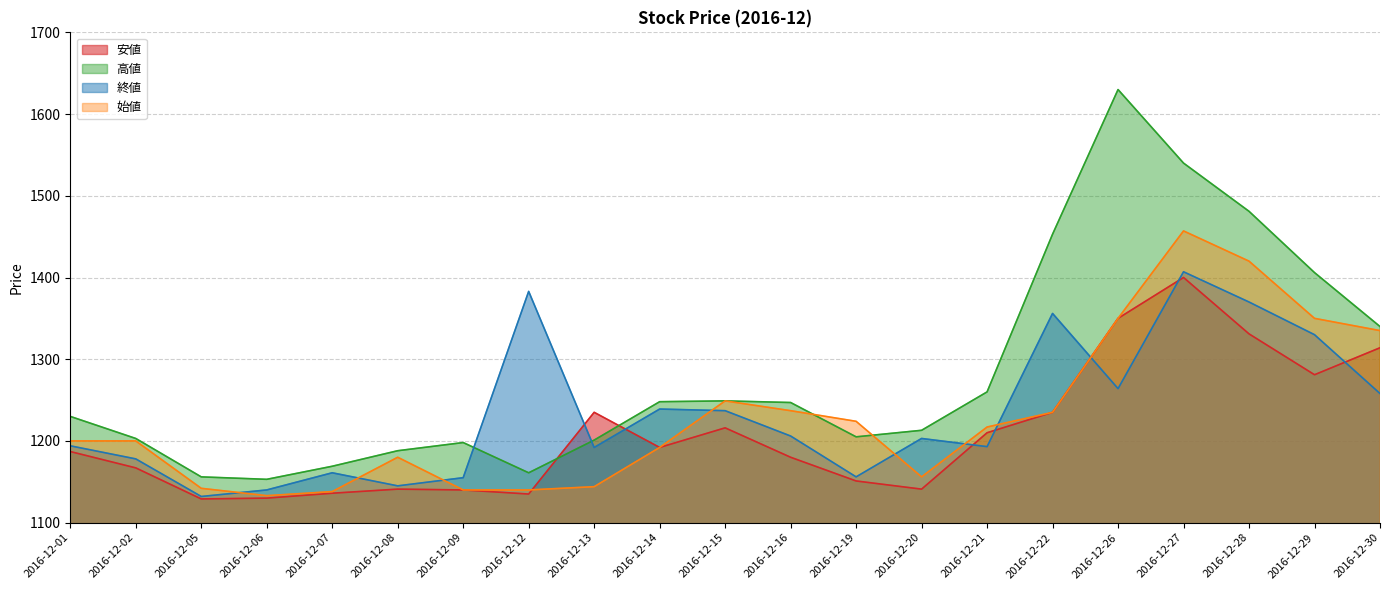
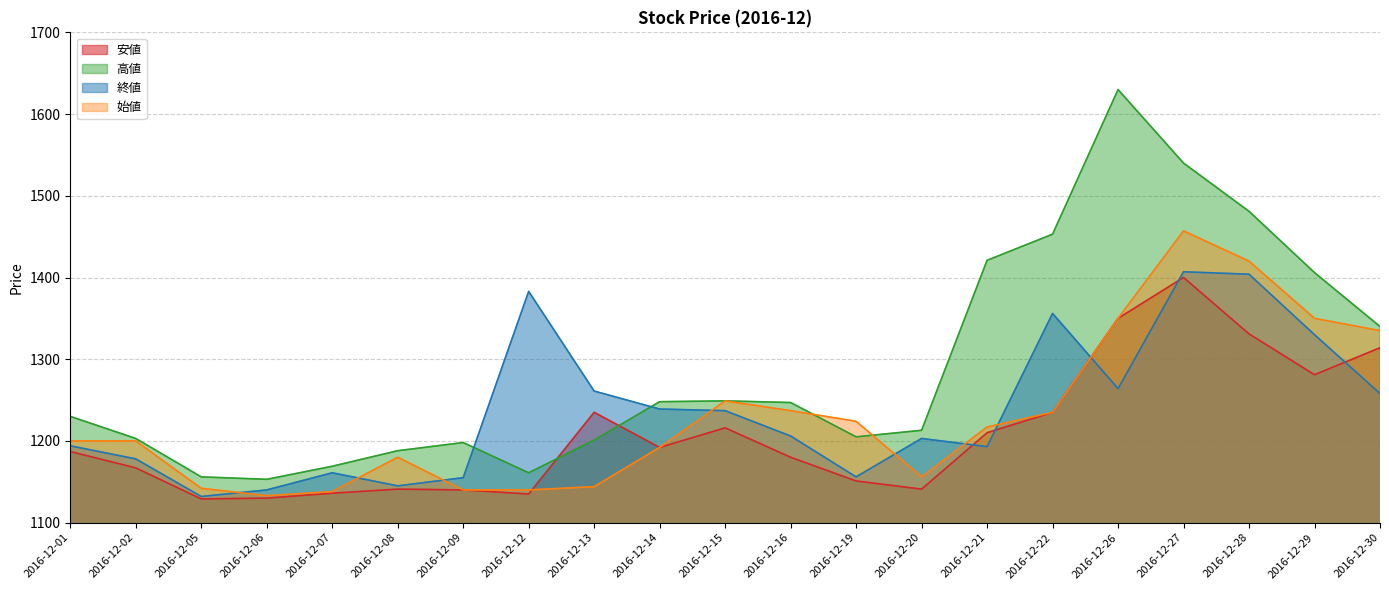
  {
    "安値": {
      "2016-12-01": 1190,
      "2016-12-02": 1170,
      "2016-12-08": 1140,
      "2016-12-12": 1140,
      "2016-12-13": 1240,
      "2016-12-15": 1220,
      "2016-12-16": 1180,
      "2016-12-19": 1150,
      "2016-12-20": 1140,
      "2016-12-21": 1210,
      "2016-12-27": 1400,
      "2016-12-28": 1330,
      "2016-12-29": 1280,
      "2016-12-30": 1310
    },
    "高値": {
      "2016-12-01": 1230,
      "2016-12-05": 1160,
      "2016-12-06": 1150,
      "2016-12-07": 1170,
      "2016-12-08": 1190,
      "2016-12-09": 1200,
      "2016-12-12": 1160,
      "2016-12-13": 1200,
      "2016-12-14": 1250,
      "2016-12-16": 1250,
      "2016-12-19": 1210,
      "2016-12-20": 1210,
-     "2016-12-21": 1260,
+     "2016-12-21": 1420,
      "2016-12-22": 1450,
      "2016-12-26": 1630,
      "2016-12-27": 1540,
      "2016-12-28": 1480,
      "2016-12-29": 1410,
      "2016-12-30": 1340
    },
    "終値": {
      "2016-12-01": 1190,
      "2016-12-02": 1180,
      "2016-12-06": 1140,
      "2016-12-07": 1160,
      "2016-12-08": 1150,
      "2016-12-09": 1160,
      "2016-12-12": 1380,
-     "2016-12-13": 1190,
+     "2016-12-13": 1260,
      "2016-12-14": 1240,
      "2016-12-15": 1240,
      "2016-12-16": 1210,
      "2016-12-19": 1160,
      "2016-12-20": 1200,
      "2016-12-21": 1190,
      "2016-12-22": 1360,
      "2016-12-26": 1260,
      "2016-12-27": 1410,
-     "2016-12-28": 1370,
+     "2016-12-28": 1400,
      "2016-12-29": 1330,
      "2016-12-30": 1260
    },
    "始値": {
      "2016-12-01": 1200,
      "2016-12-05": 1140,
      "2016-12-08": 1180,
      "2016-12-12": 1140,
      "2016-12-13": 1140,
      "2016-12-16": 1240,
      "2016-12-19": 1220,
      "2016-12-20": 1160,
      "2016-12-21": 1220,
      "2016-12-27": 1460,
      "2016-12-28": 1420,
      "2016-12-29": 1350,
      "2016-12-30": 1340
    }
  }
